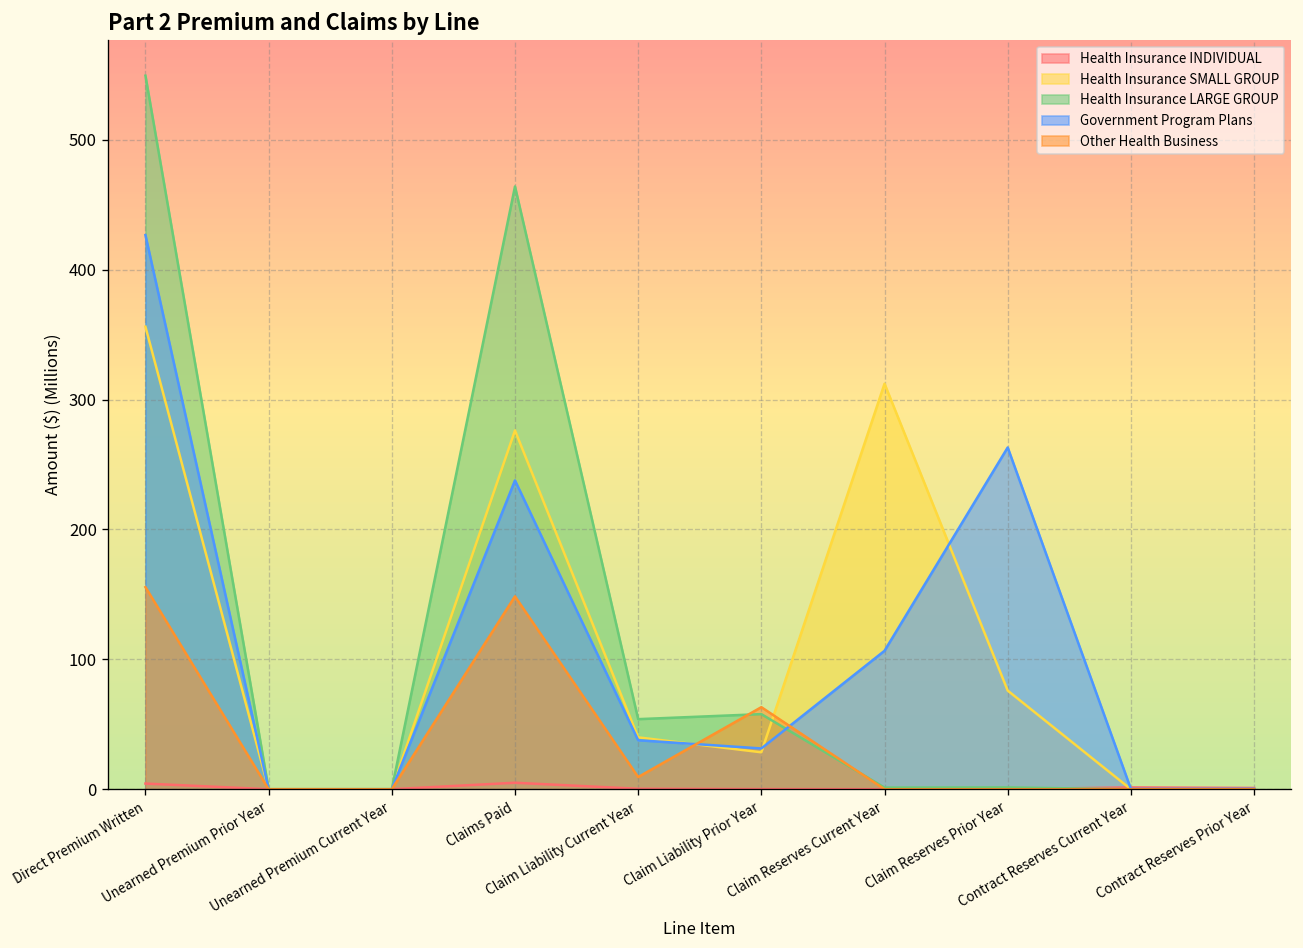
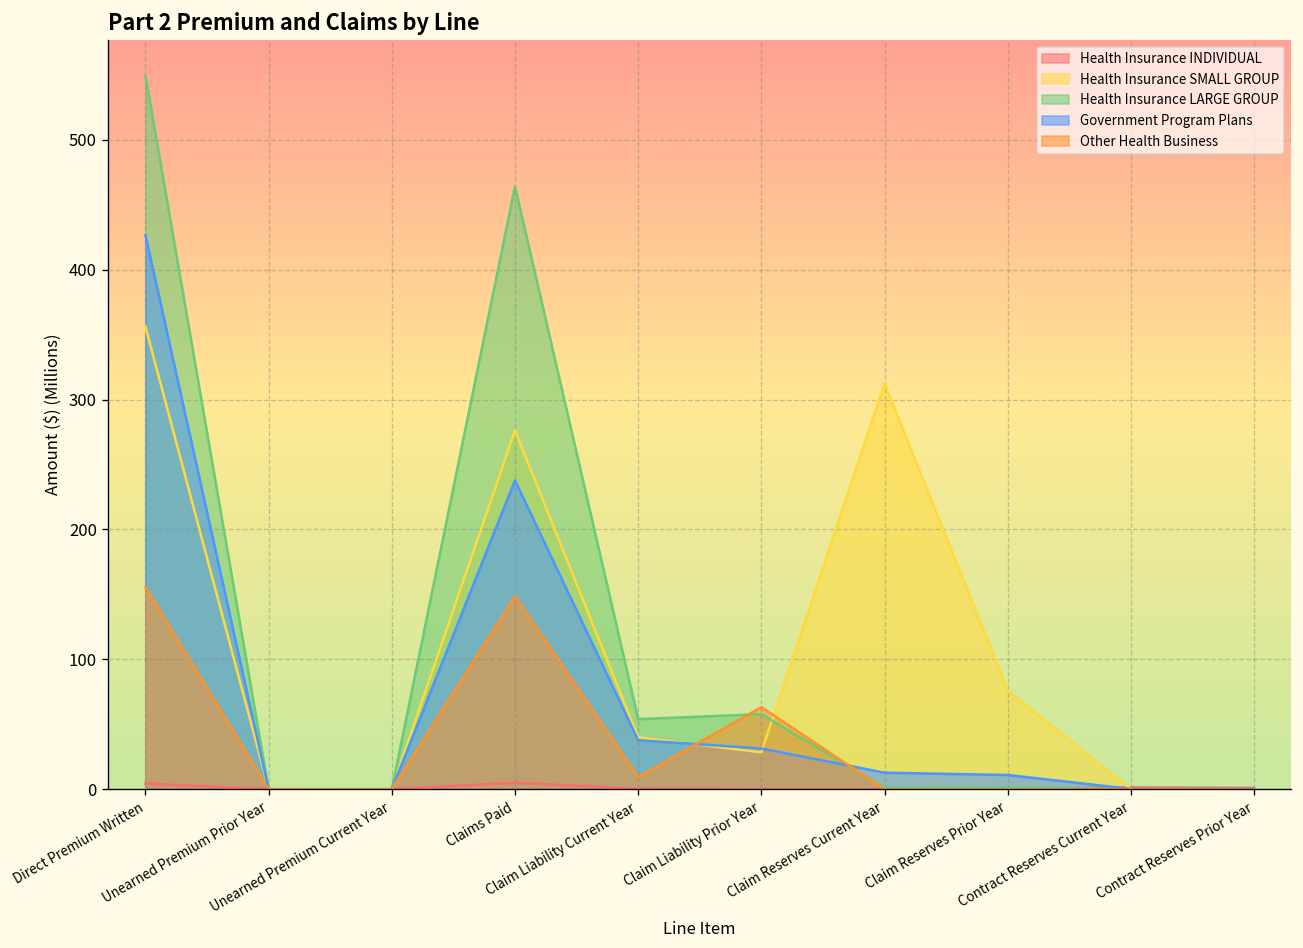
  {
    "Health Insurance INDIVIDUAL": {
      "Direct Premium Written": 4,
      "Claims Paid": 5,
      "Claim Liability Current Year": 0,
      "Claim Liability Prior Year": 0
    },
    "Health Insurance SMALL GROUP": {
      "Direct Premium Written": 356,
      "Claims Paid": 276,
      "Claim Liability Prior Year": 28,
      "Claim Reserves Current Year": 312,
      "Claim Reserves Prior Year": 76
    },
    "Health Insurance LARGE GROUP": {
      "Direct Premium Written": 549,
      "Claims Paid": 464,
      "Claim Liability Current Year": 54,
      "Claim Liability Prior Year": 58
    },
    "Government Program Plans": {
      "Direct Premium Written": 427,
      "Claims Paid": 238,
      "Claim Liability Prior Year": 31,
-     "Claim Reserves Current Year": 107,
-     "Claim Reserves Prior Year": 263
+     "Claim Reserves Current Year": 13,
+     "Claim Reserves Prior Year": 11
    },
    "Other Health Business": {
      "Direct Premium Written": 156,
      "Claims Paid": 148,
      "Claim Liability Current Year": 9,
      "Claim Liability Prior Year": 63
    }
  }
